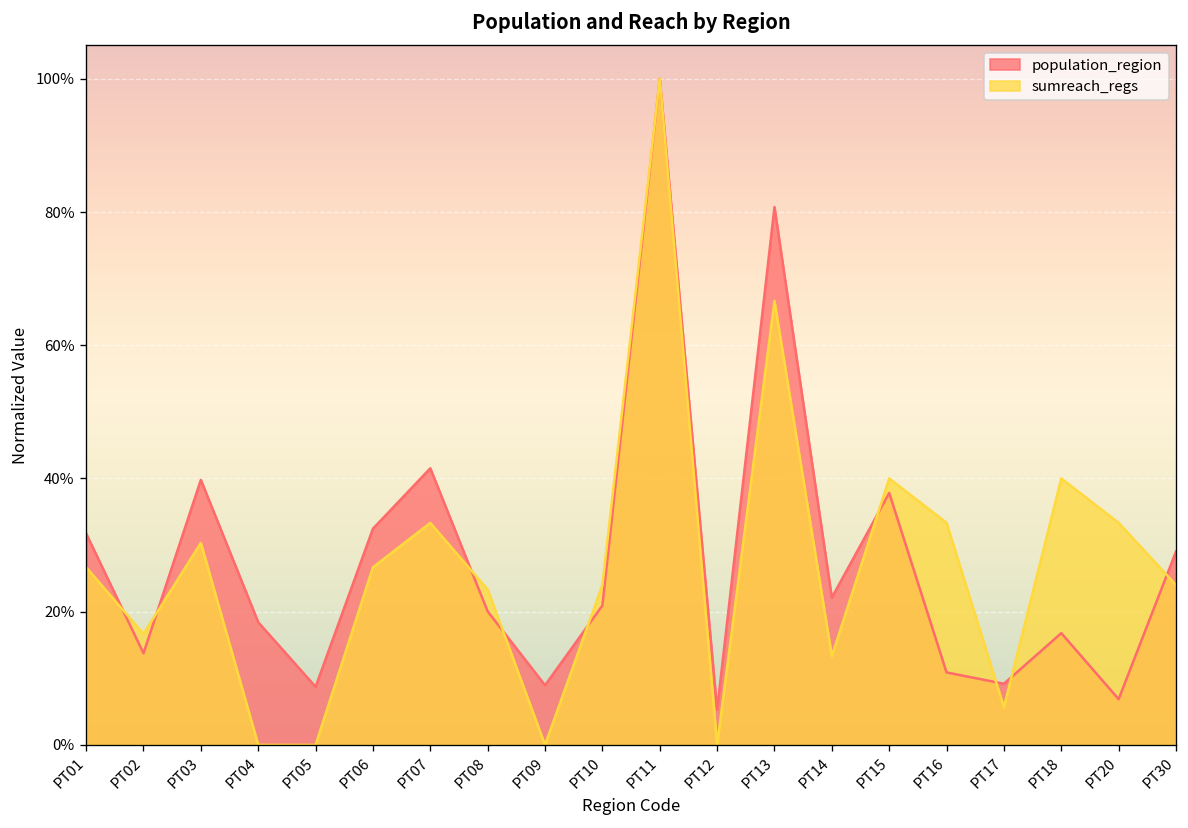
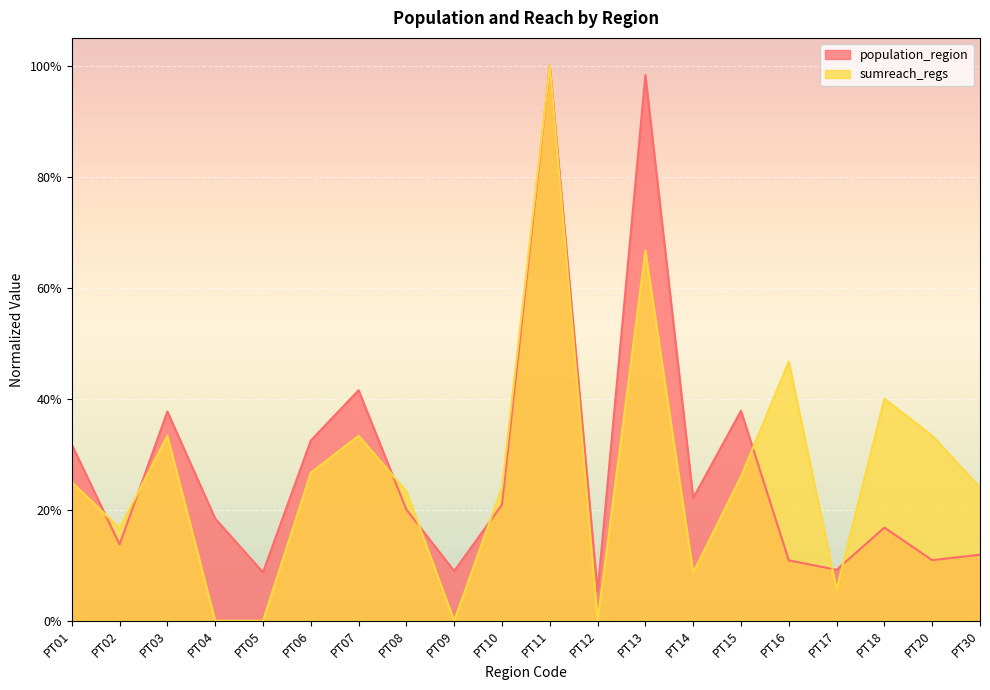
  {
    "population_region": {
      "PT01": "32%",
      "PT02": "14%",
-     "PT03": "40%",
+     "PT03": "38%",
      "PT04": "18%",
      "PT05": "9%",
      "PT06": "32%",
      "PT07": "42%",
      "PT08": "20%",
      "PT09": "9%",
      "PT10": "21%",
      "PT12": "5%",
-     "PT13": "81%",
+     "PT13": "98%",
      "PT14": "22%",
      "PT15": "38%",
      "PT16": "11%",
      "PT17": "9%",
      "PT18": "17%",
-     "PT20": "7%",
-     "PT30": "29%"
+     "PT20": "11%",
+     "PT30": "12%"
    },
    "sumreach_regs": {
-     "PT01": "27%",
+     "PT01": "25%",
      "PT02": "17%",
-     "PT03": "30%",
+     "PT03": "33%",
      "PT04": "0%",
      "PT05": "0%",
      "PT06": "27%",
      "PT07": "33%",
      "PT08": "23%",
      "PT09": "0%",
      "PT10": "24%",
      "PT12": "0%",
      "PT13": "67%",
-     "PT14": "13%",
-     "PT15": "40%",
-     "PT16": "33%",
+     "PT14": "9%",
+     "PT15": "26%",
+     "PT16": "47%",
      "PT17": "6%",
      "PT18": "40%",
      "PT20": "33%",
      "PT30": "24%"
    }
  }
